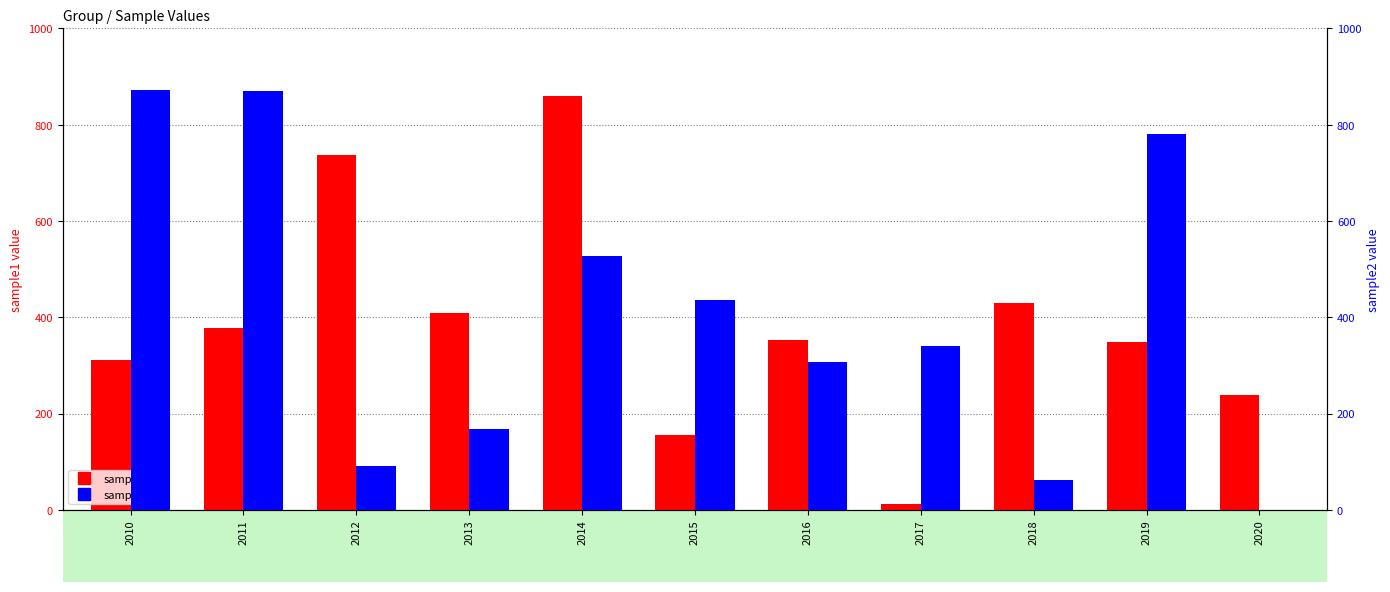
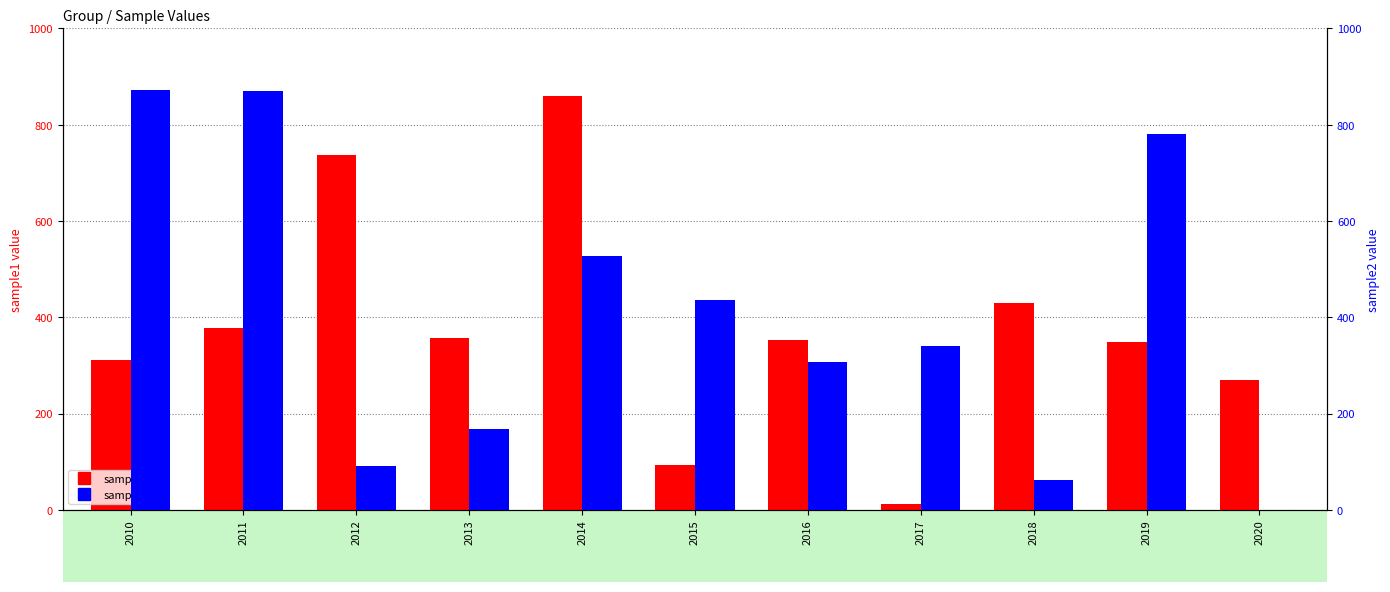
  {
    "sample1": {
      "2010": 310,
      "2011": 380,
      "2012": 740,
-     "2013": 410,
+     "2013": 360,
      "2014": 860,
-     "2015": 160,
+     "2015": 90,
      "2016": 350,
      "2017": 10,
      "2018": 430,
      "2019": 350,
-     "2020": 240
+     "2020": 270
    },
    "sample2": {
      "2010": 870,
      "2011": 870,
      "2012": 90,
      "2013": 170,
      "2014": 530,
      "2015": 440,
      "2016": 310,
      "2017": 340,
      "2018": 60,
      "2019": 780,
      "2020": 0
    }
  }
